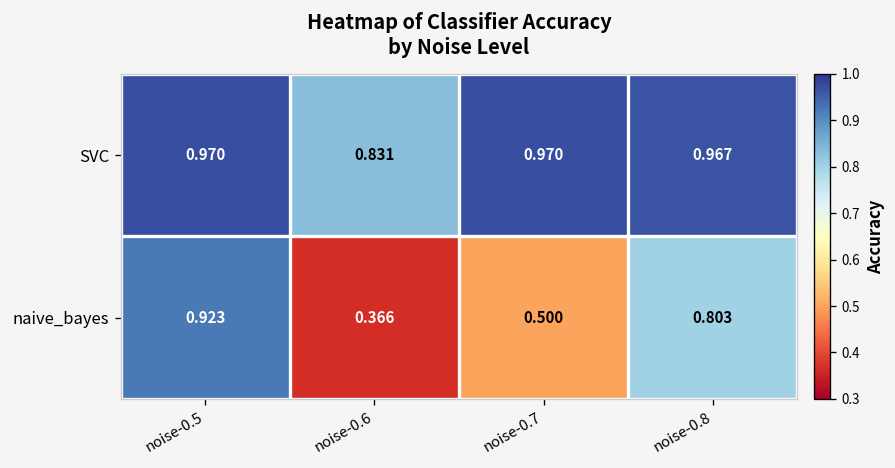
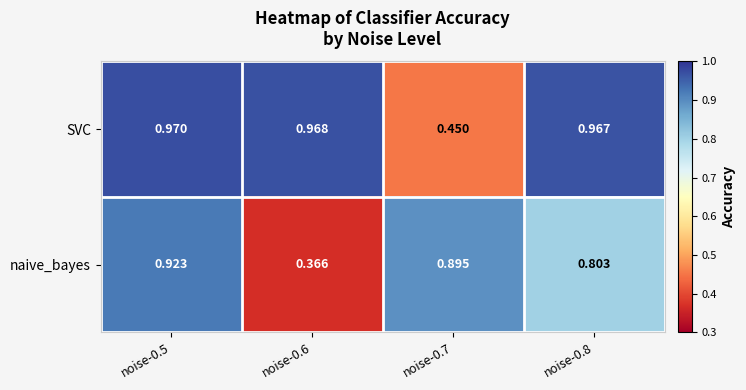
  {
    "SVC": {
      "noise-0.5": 0.970,
-     "noise-0.6": 0.831,
-     "noise-0.7": 0.970,
+     "noise-0.6": 0.968,
+     "noise-0.7": 0.450,
      "noise-0.8": 0.967
    },
    "naive_bayes": {
      "noise-0.5": 0.923,
      "noise-0.6": 0.366,
-     "noise-0.7": 0.500,
+     "noise-0.7": 0.895,
      "noise-0.8": 0.803
    }
  }
